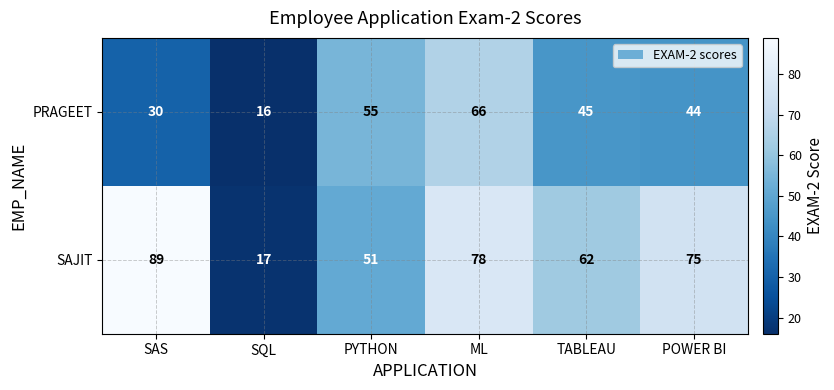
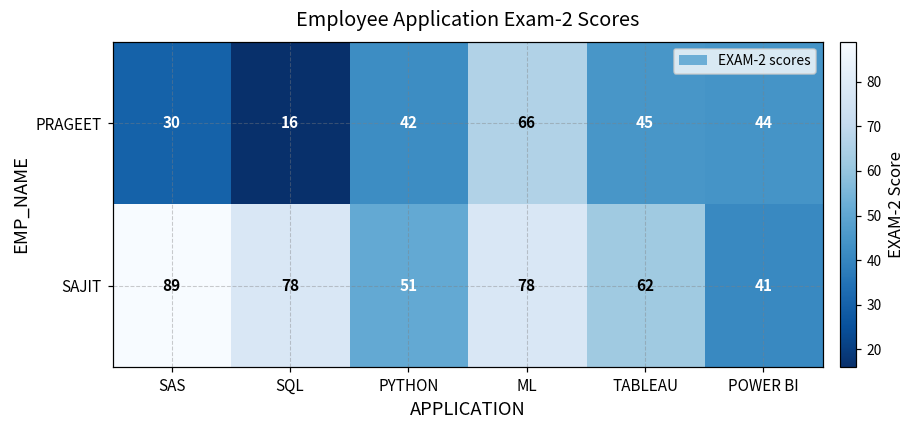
  {
    "PRAGEET": {
      "SAS": 30,
      "SQL": 16,
-     "PYTHON": 55,
+     "PYTHON": 42,
      "ML": 66,
      "TABLEAU": 45,
      "POWER BI": 44
    },
    "SAJIT": {
      "SAS": 89,
-     "SQL": 17,
+     "SQL": 78,
      "PYTHON": 51,
      "ML": 78,
      "TABLEAU": 62,
-     "POWER BI": 75
+     "POWER BI": 41
    }
  }
